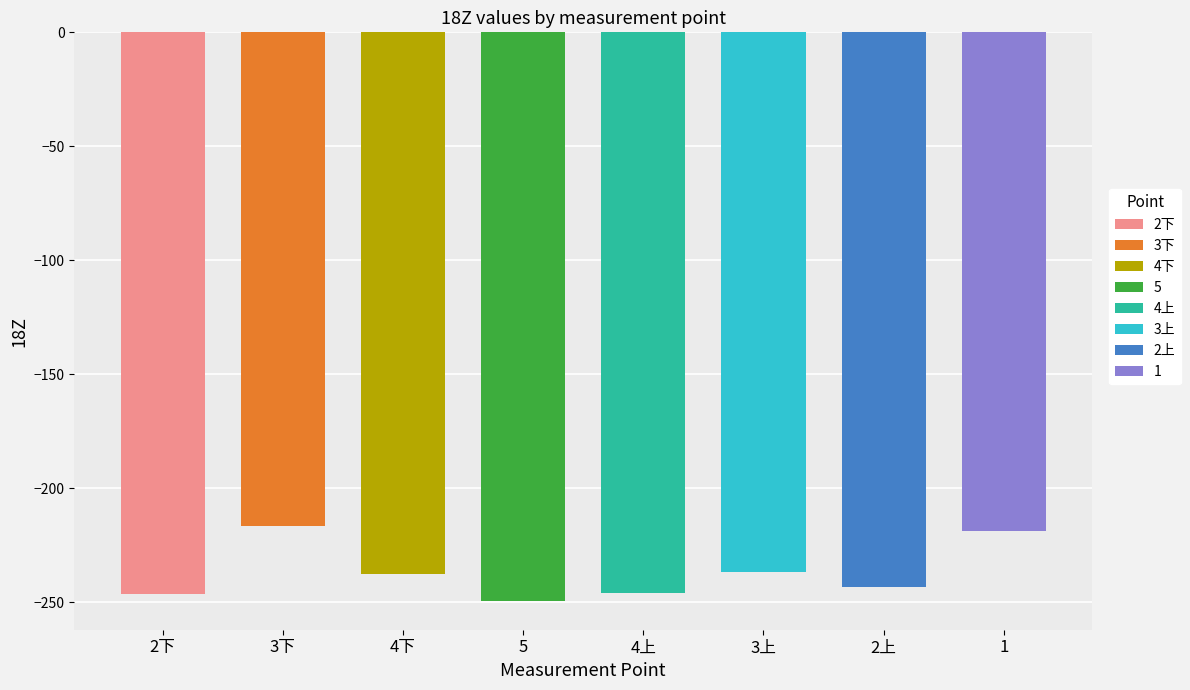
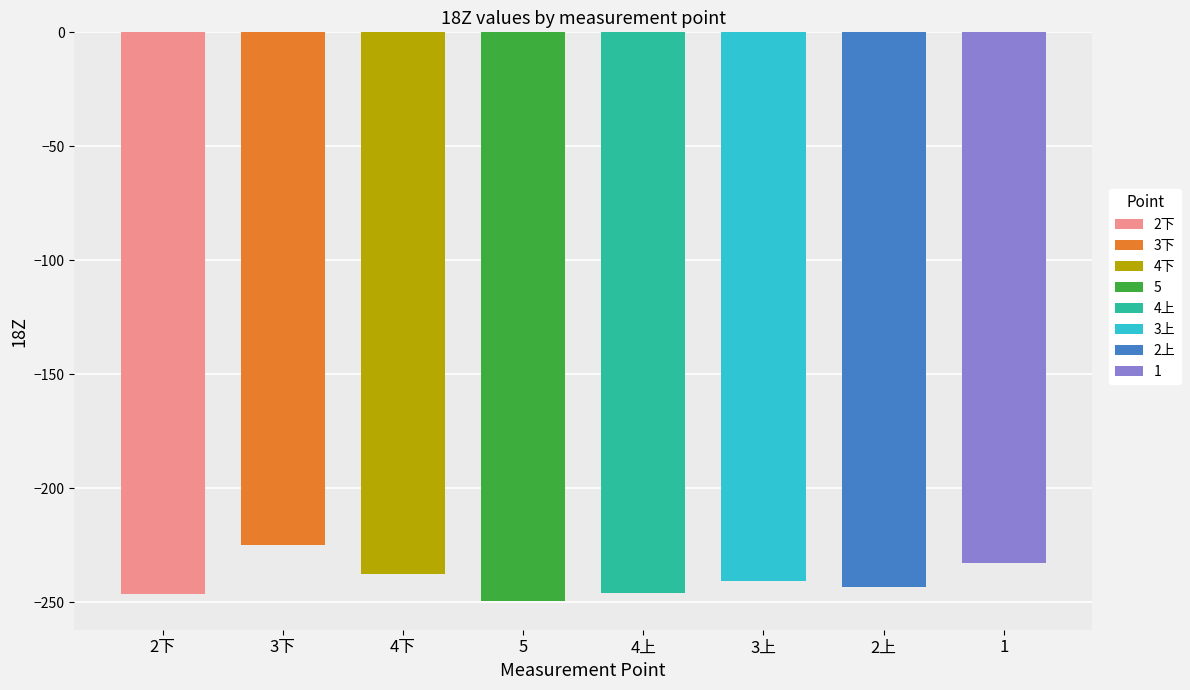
  {
    "2下": -246,
-   "3下": -217,
+   "3下": -225,
    "4下": -238,
    "5": -250,
    "4上": -246,
-   "3上": -237,
+   "3上": -241,
    "2上": -243,
-   "1": -219
+   "1": -233
  }
